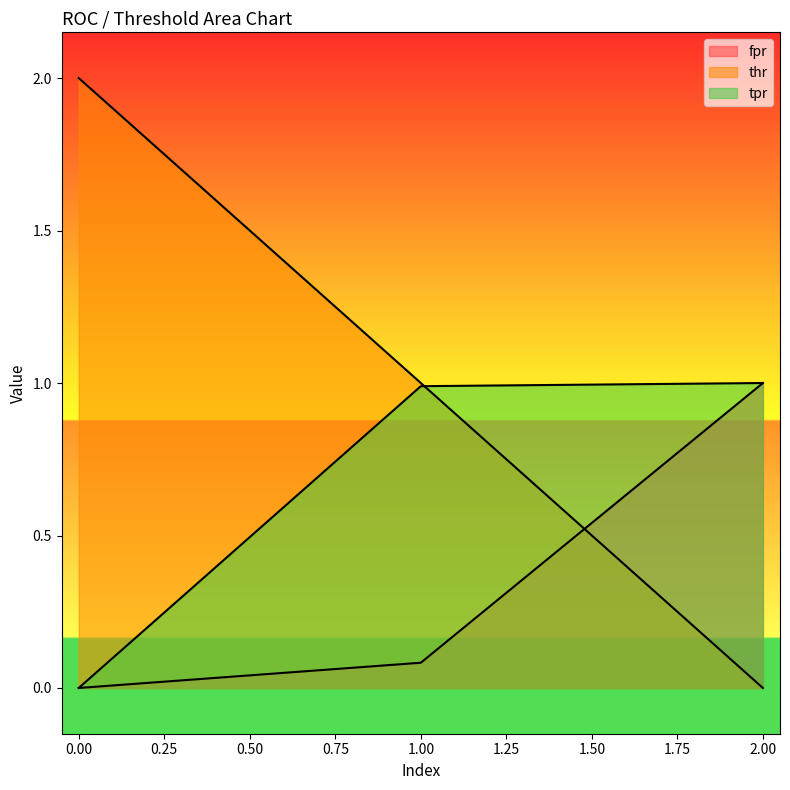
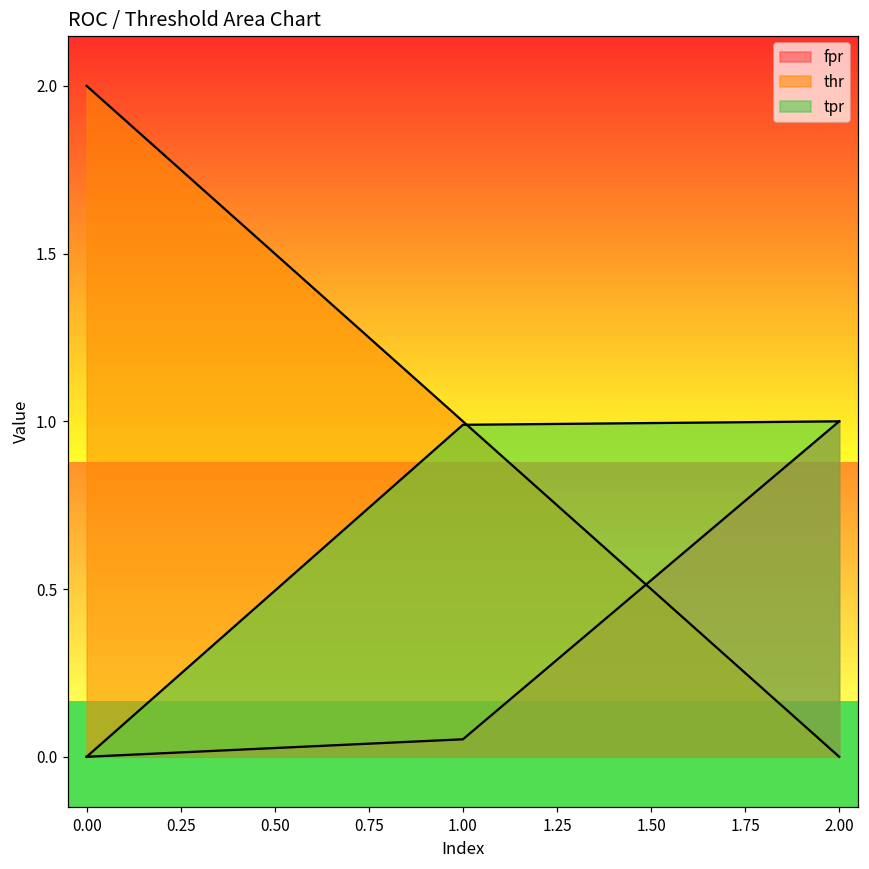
  {
    "fpr": {
-     "1.00": 0.08
+     "1.00": 0.05
    },
    "thr": {
      "0.00": 2.00,
      "1.00": 1.00,
      "2.00": 0.00
    },
    "tpr": {
      "1.00": 0.99
    }
  }
